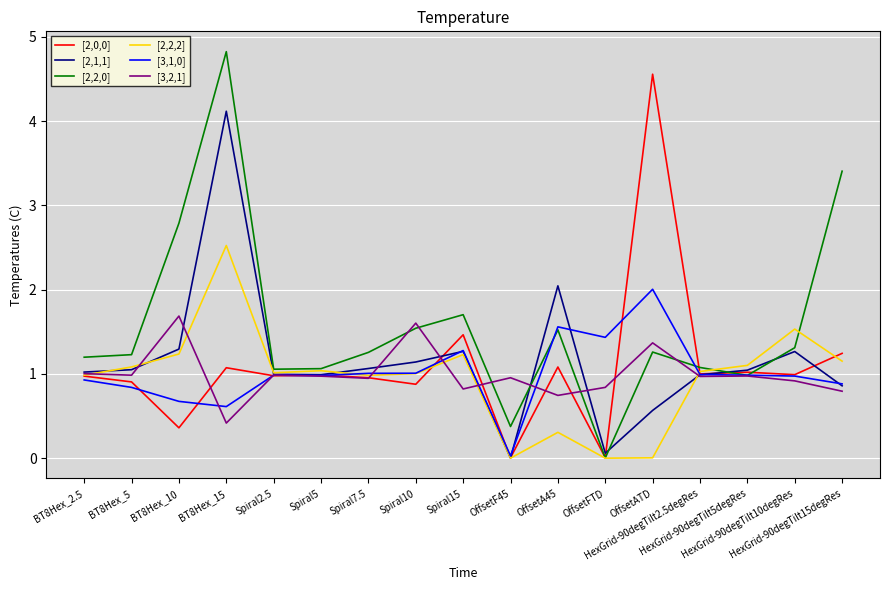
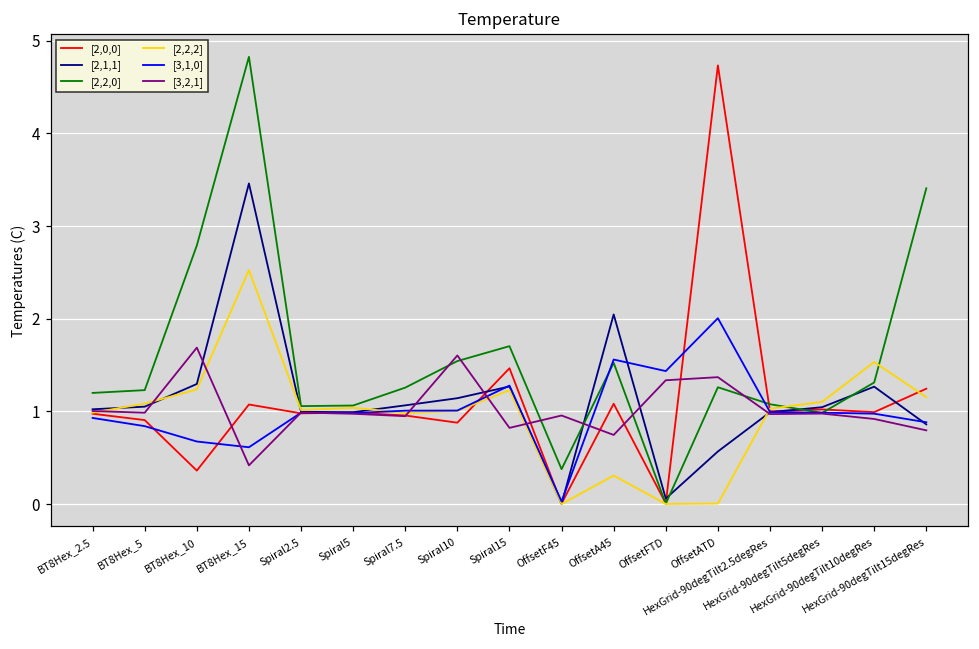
  {
    "[2,0,0]": {
      "BT8Hex_5": 0.9,
      "BT8Hex_10": 0.4,
      "BT8Hex_15": 1.1,
      "Spiral10": 0.9,
      "Spiral15": 1.5,
      "OffsetA45": 1.1,
-     "OffsetATD": 4.6,
+     "OffsetATD": 4.7,
      "HexGrid-90degTilt15degRes": 1.2
    },
    "[2,1,1]": {
      "BT8Hex_5": 1.1,
      "BT8Hex_10": 1.3,
-     "BT8Hex_15": 4.1,
+     "BT8Hex_15": 3.5,
      "Spiral7.5": 1.1,
      "Spiral10": 1.1,
      "OffsetA45": 2.0,
      "OffsetFTD": 0.1,
      "OffsetATD": 0.6,
      "HexGrid-90degTilt10degRes": 1.3
    },
    "[2,2,0]": {
      "BT8Hex_2.5": 1.2,
      "BT8Hex_5": 1.2,
      "BT8Hex_10": 2.8,
      "BT8Hex_15": 4.8,
      "Spiral2.5": 1.1,
      "Spiral7.5": 1.3,
      "Spiral10": 1.5,
      "Spiral15": 1.7,
      "OffsetF45": 0.4,
      "OffsetA45": 1.5,
      "OffsetATD": 1.3,
      "HexGrid-90degTilt2.5degRes": 1.1,
      "HexGrid-90degTilt10degRes": 1.3,
      "HexGrid-90degTilt15degRes": 3.4
    },
    "[2,2,2]": {
      "BT8Hex_5": 1.1,
      "BT8Hex_10": 1.2,
      "BT8Hex_15": 2.5,
      "Spiral15": 1.2,
      "OffsetA45": 0.3,
      "OffsetATD": 0.0,
      "HexGrid-90degTilt5degRes": 1.1,
      "HexGrid-90degTilt10degRes": 1.5,
      "HexGrid-90degTilt15degRes": 1.2
    },
    "[3,1,0]": {
      "BT8Hex_2.5": 0.9,
      "BT8Hex_5": 0.8,
      "BT8Hex_10": 0.7,
      "BT8Hex_15": 0.6,
      "OffsetA45": 1.6,
      "OffsetFTD": 1.4,
      "OffsetATD": 2.0
    },
    "[3,2,1]": {
      "BT8Hex_5": 1.0,
      "BT8Hex_10": 1.7,
      "BT8Hex_15": 0.4,
      "Spiral10": 1.6,
      "Spiral15": 0.8,
      "OffsetF45": 1.0,
      "OffsetA45": 0.7,
-     "OffsetFTD": 0.8,
+     "OffsetFTD": 1.3,
      "OffsetATD": 1.4,
      "HexGrid-90degTilt10degRes": 0.9,
      "HexGrid-90degTilt15degRes": 0.8
    }
  }
